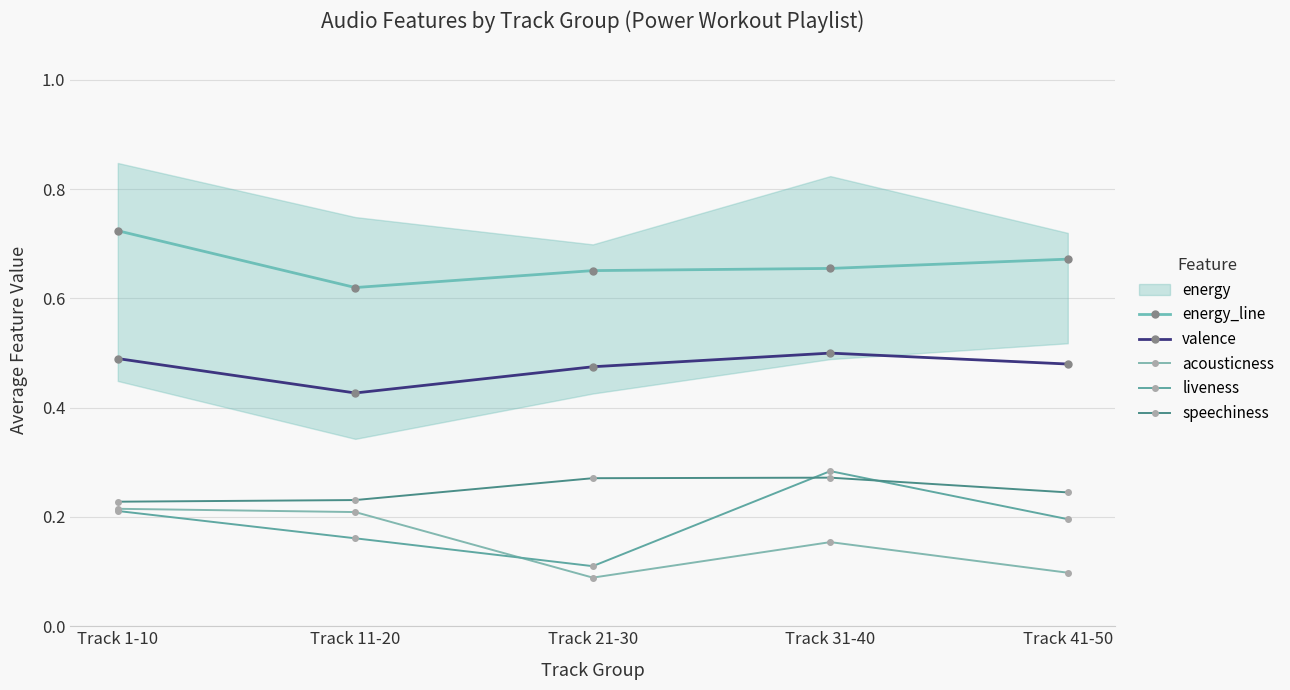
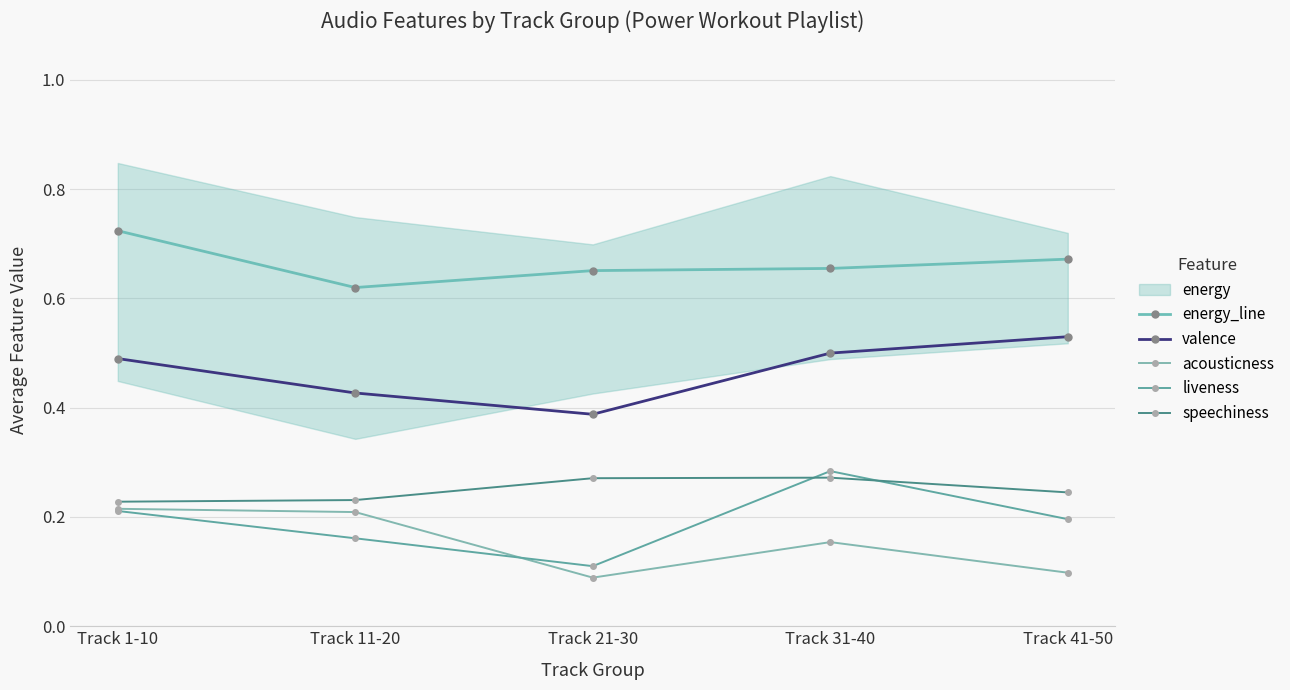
  {
    "valence": {
      "Track 1-10": 0.49,
      "Track 11-20": 0.43,
-     "Track 21-30": 0.48,
+     "Track 21-30": 0.39,
      "Track 31-40": 0.50,
-     "Track 41-50": 0.48
+     "Track 41-50": 0.53
    }
  }
